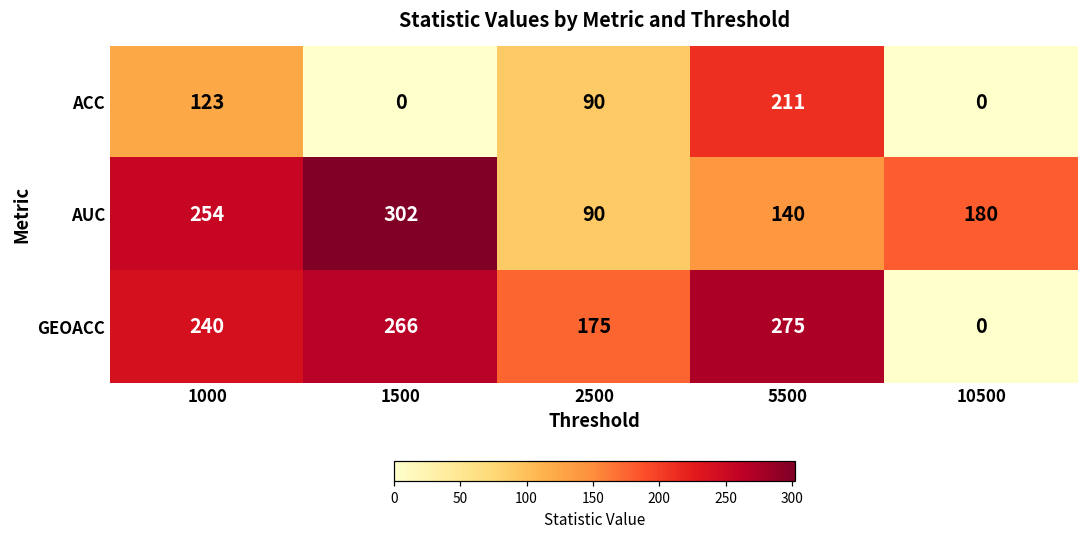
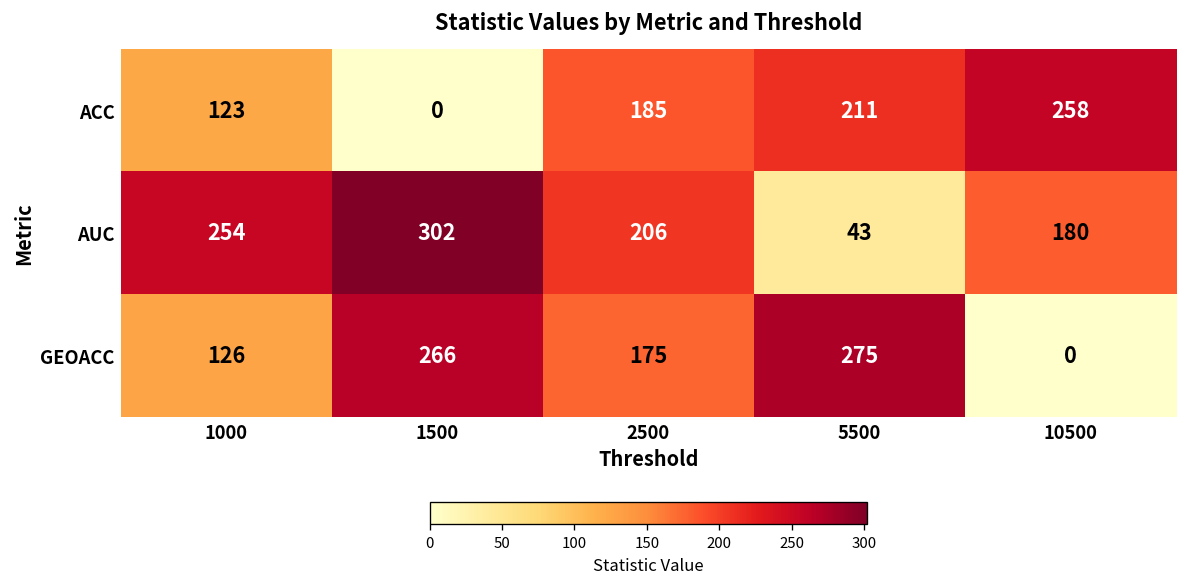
  {
    "ACC": {
      "1000": 123,
      "1500": 0,
-     "2500": 90,
+     "2500": 185,
      "5500": 211,
-     "10500": 0
+     "10500": 258
    },
    "AUC": {
      "1000": 254,
      "1500": 302,
-     "2500": 90,
-     "5500": 140,
+     "2500": 206,
+     "5500": 43,
      "10500": 180
    },
    "GEOACC": {
-     "1000": 240,
+     "1000": 126,
      "1500": 266,
      "2500": 175,
      "5500": 275,
      "10500": 0
    }
  }
